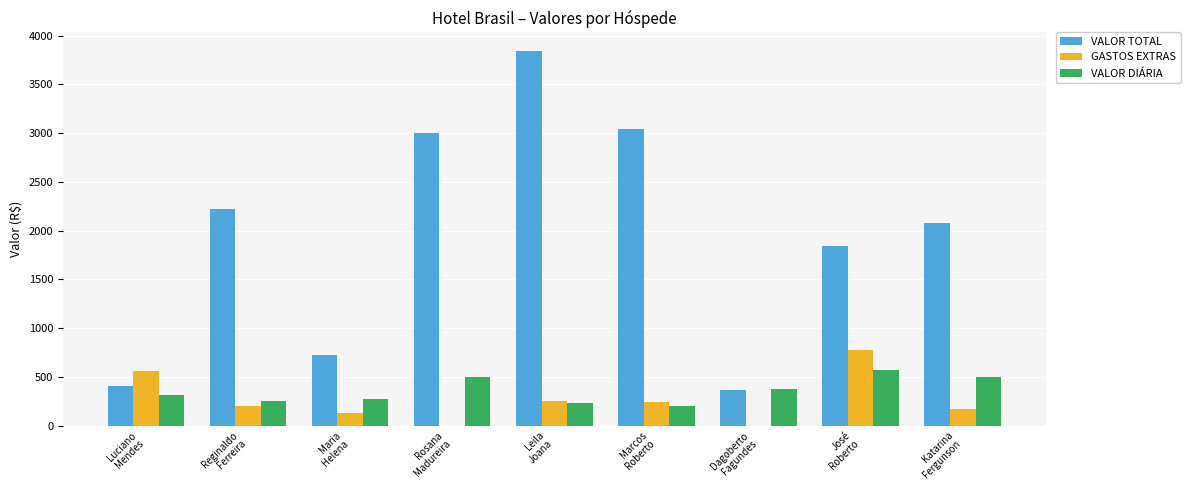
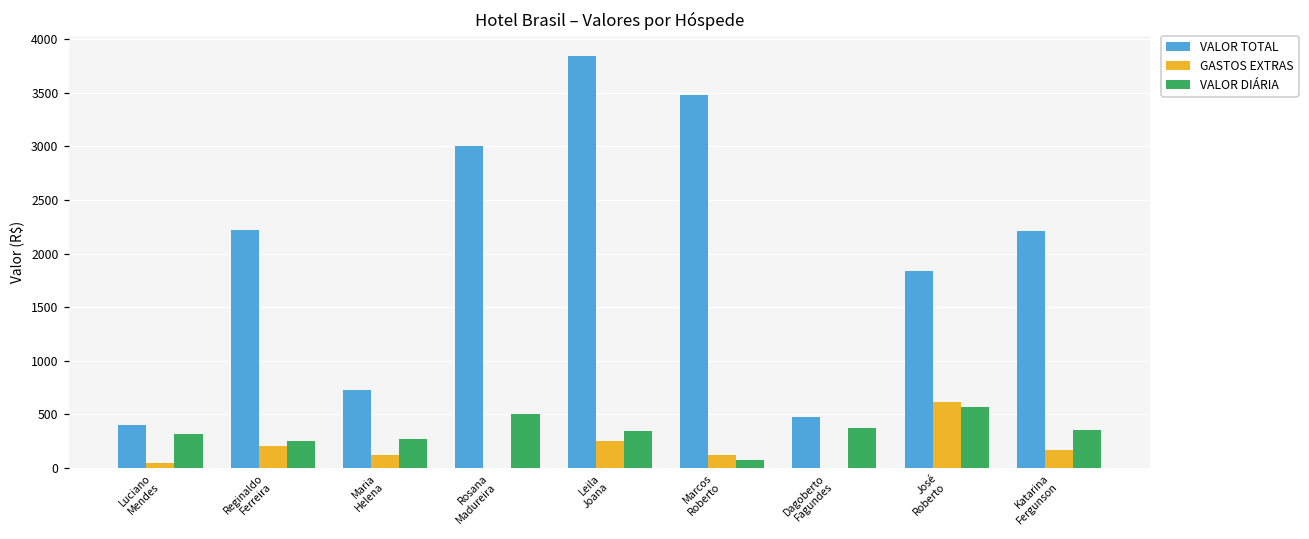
  {
    "VALOR TOTAL": {
      "Luciano Mendes": 400,
      "Reginaldo Ferreira": 2200,
      "Maria Helena": 700,
      "Rosana Madureira": 3000,
      "Leila Joana": 3800,
-     "Marcos Roberto": 3000,
-     "Dagoberto Fagundes": 400,
+     "Marcos Roberto": 3500,
+     "Dagoberto Fagundes": 500,
      "José Roberto": 1800,
-     "Katarina Fergunson": 2100
+     "Katarina Fergunson": 2200
    },
    "GASTOS EXTRAS": {
-     "Luciano Mendes": 600,
+     "Luciano Mendes": 0,
      "Reginaldo Ferreira": 200,
      "Maria Helena": 100,
      "Rosana Madureira": 0,
      "Leila Joana": 300,
-     "Marcos Roberto": 200,
+     "Marcos Roberto": 100,
      "Dagoberto Fagundes": 0,
-     "José Roberto": 800,
+     "José Roberto": 600,
      "Katarina Fergunson": 200
    },
    "VALOR DIÁRIA": {
      "Luciano Mendes": 300,
      "Reginaldo Ferreira": 300,
      "Maria Helena": 300,
      "Rosana Madureira": 500,
-     "Leila Joana": 200,
-     "Marcos Roberto": 200,
+     "Leila Joana": 400,
+     "Marcos Roberto": 100,
      "Dagoberto Fagundes": 400,
      "José Roberto": 600,
-     "Katarina Fergunson": 500
+     "Katarina Fergunson": 400
    }
  }
